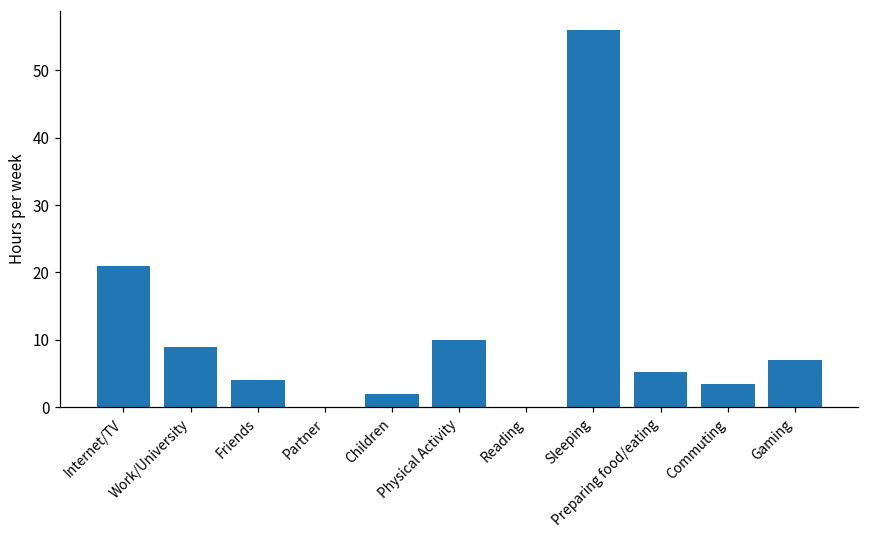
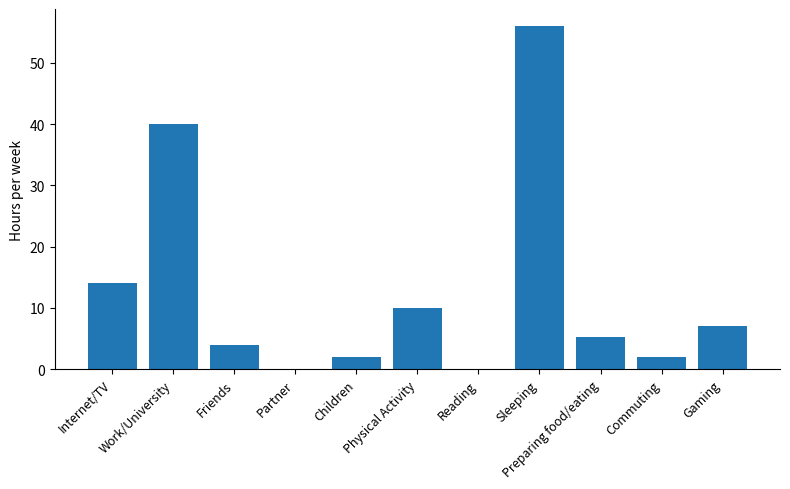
  {
-   "Internet/TV": 21,
-   "Work/University": 9,
+   "Internet/TV": 14,
+   "Work/University": 40,
    "Friends": 4,
    "Partner": 0,
    "Children": 2,
    "Physical Activity": 10,
    "Reading": 0,
    "Sleeping": 56,
    "Preparing food/eating": 5,
-   "Commuting": 4,
+   "Commuting": 2,
    "Gaming": 7
  }
